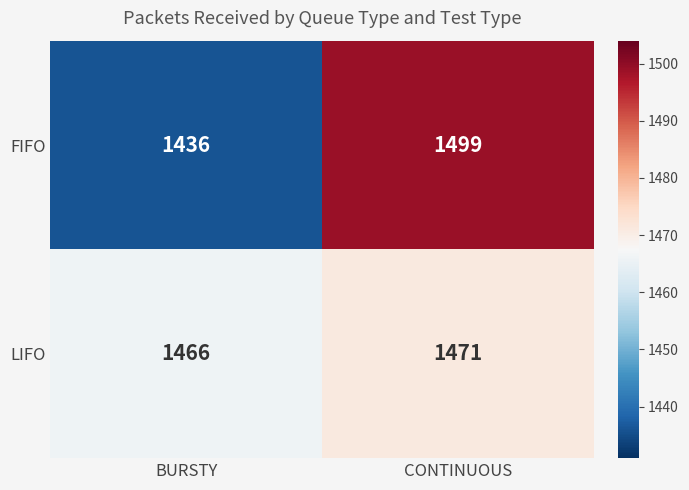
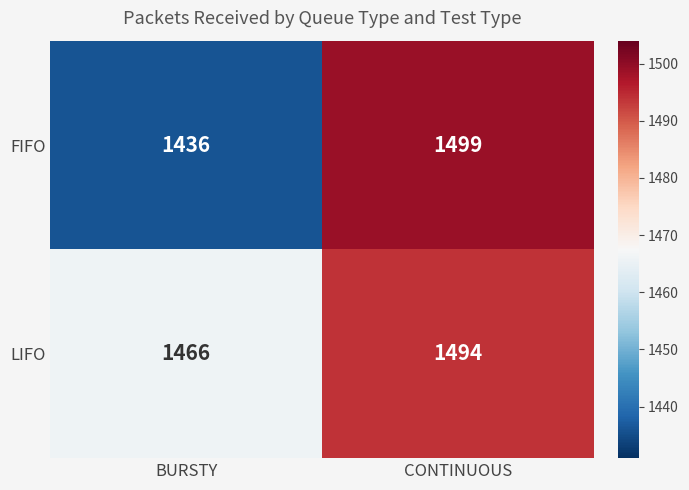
  {
    "FIFO": {
      "BURSTY": 1436,
      "CONTINUOUS": 1499
    },
    "LIFO": {
      "BURSTY": 1466,
-     "CONTINUOUS": 1471
+     "CONTINUOUS": 1494
    }
  }
